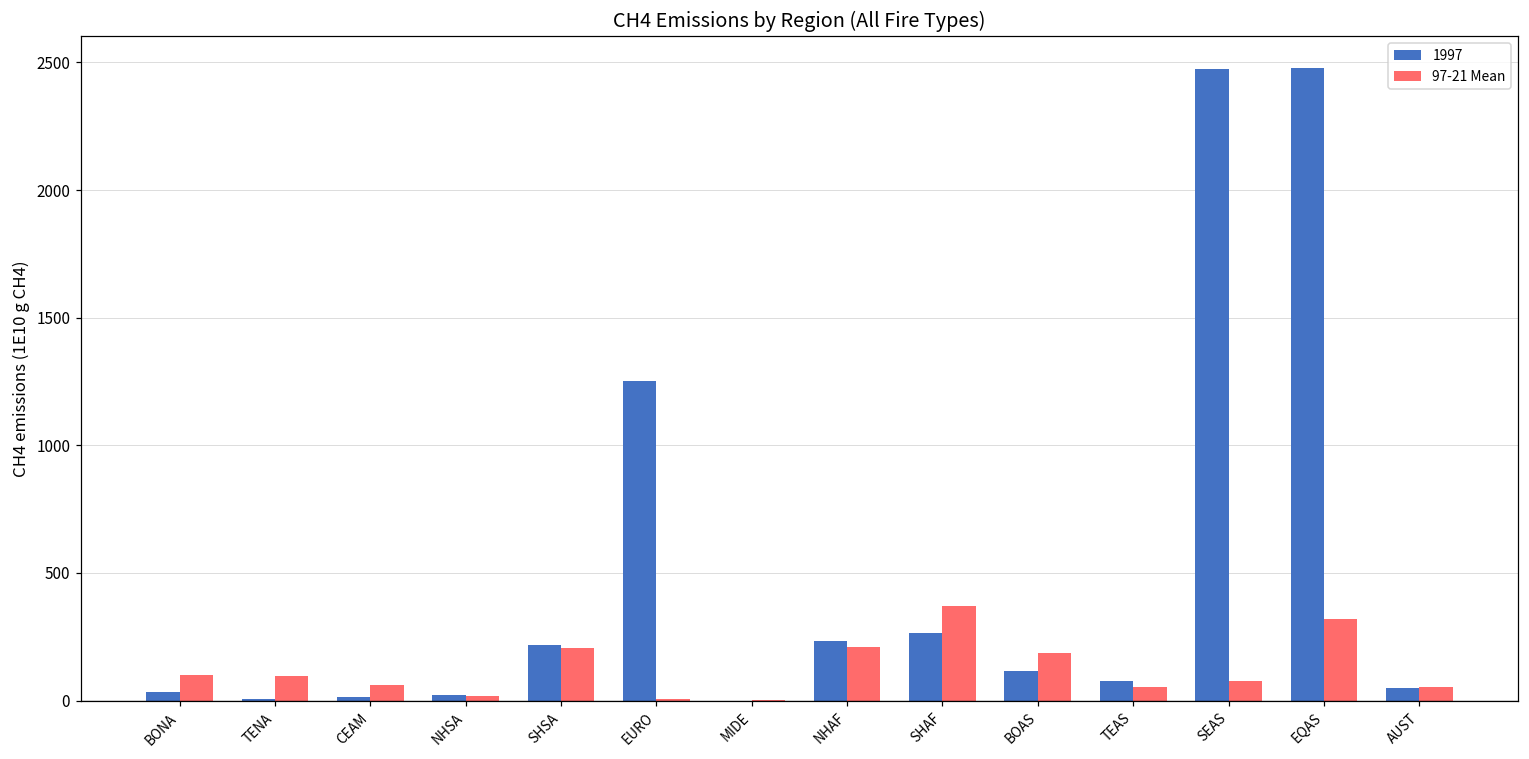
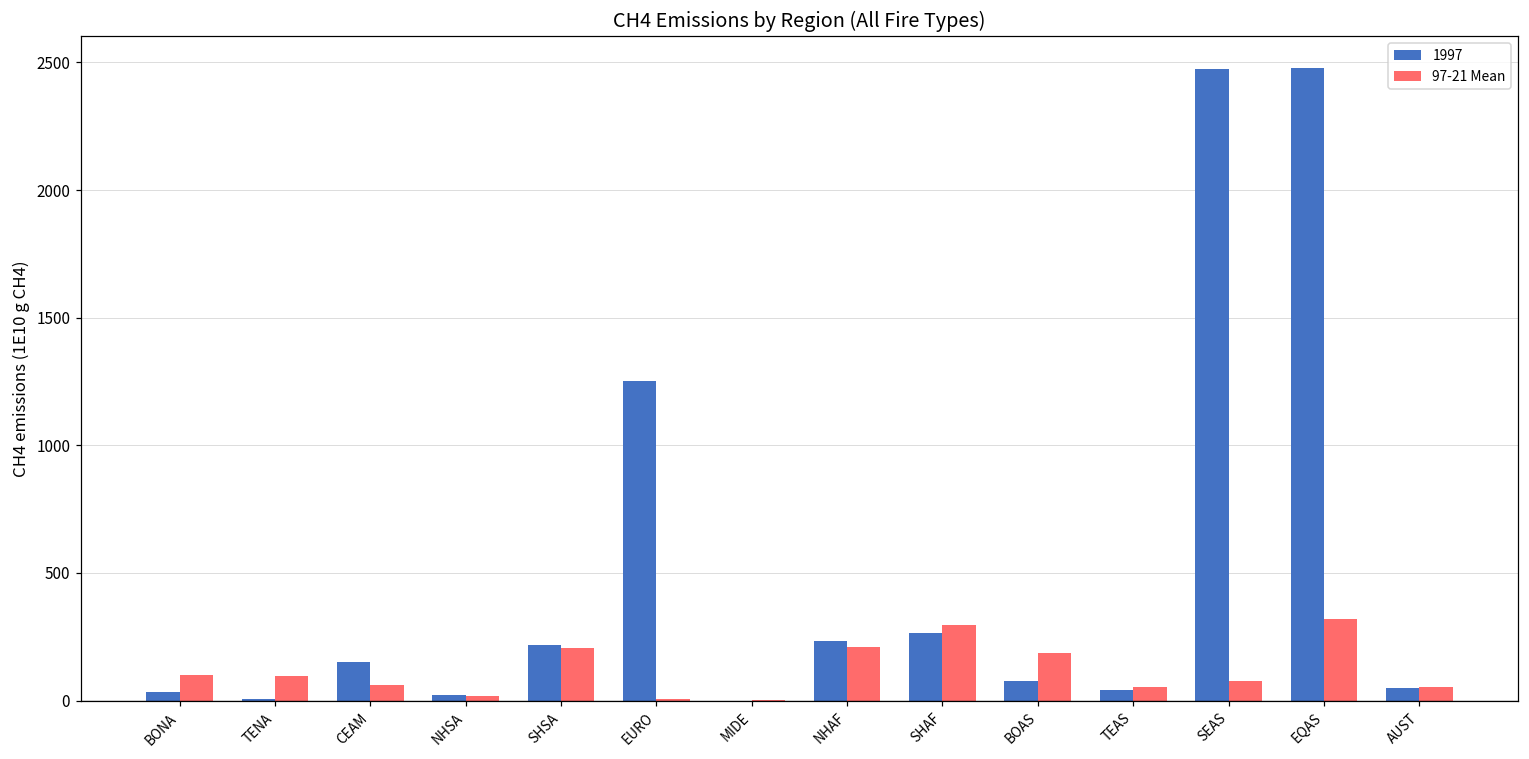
  {
    "1997": {
      "BONA": 30,
-     "CEAM": 20,
+     "CEAM": 150,
      "NHSA": 20,
      "SHSA": 220,
      "EURO": 1250,
      "MIDE": 0,
      "NHAF": 240,
      "SHAF": 270,
-     "BOAS": 120,
-     "TEAS": 80,
+     "BOAS": 80,
+     "TEAS": 40,
      "SEAS": 2470,
      "EQAS": 2480,
      "AUST": 50
    },
    "97-21 Mean": {
      "BONA": 100,
      "TENA": 100,
      "CEAM": 60,
      "NHSA": 20,
      "SHSA": 210,
      "NHAF": 210,
-     "SHAF": 370,
+     "SHAF": 300,
      "BOAS": 190,
      "TEAS": 50,
      "SEAS": 80,
      "EQAS": 320,
      "AUST": 60
    }
  }
